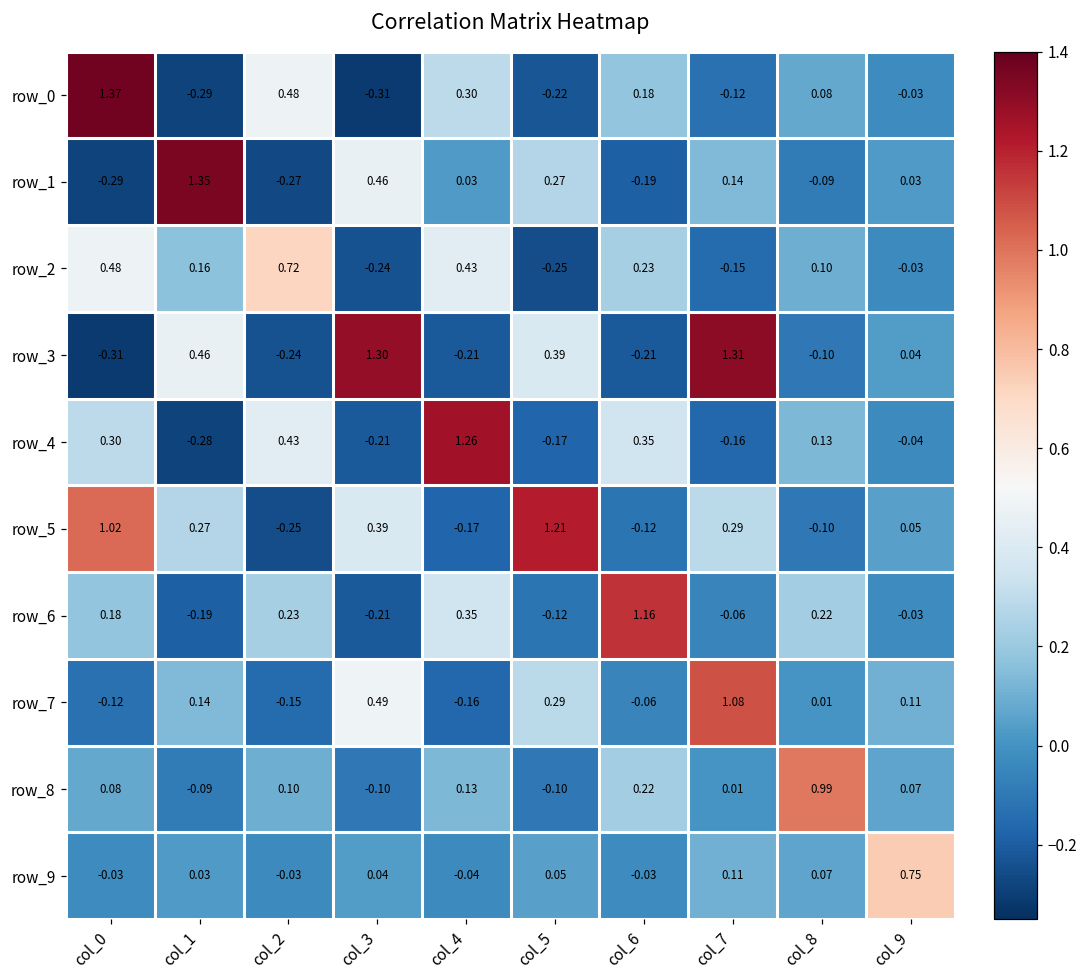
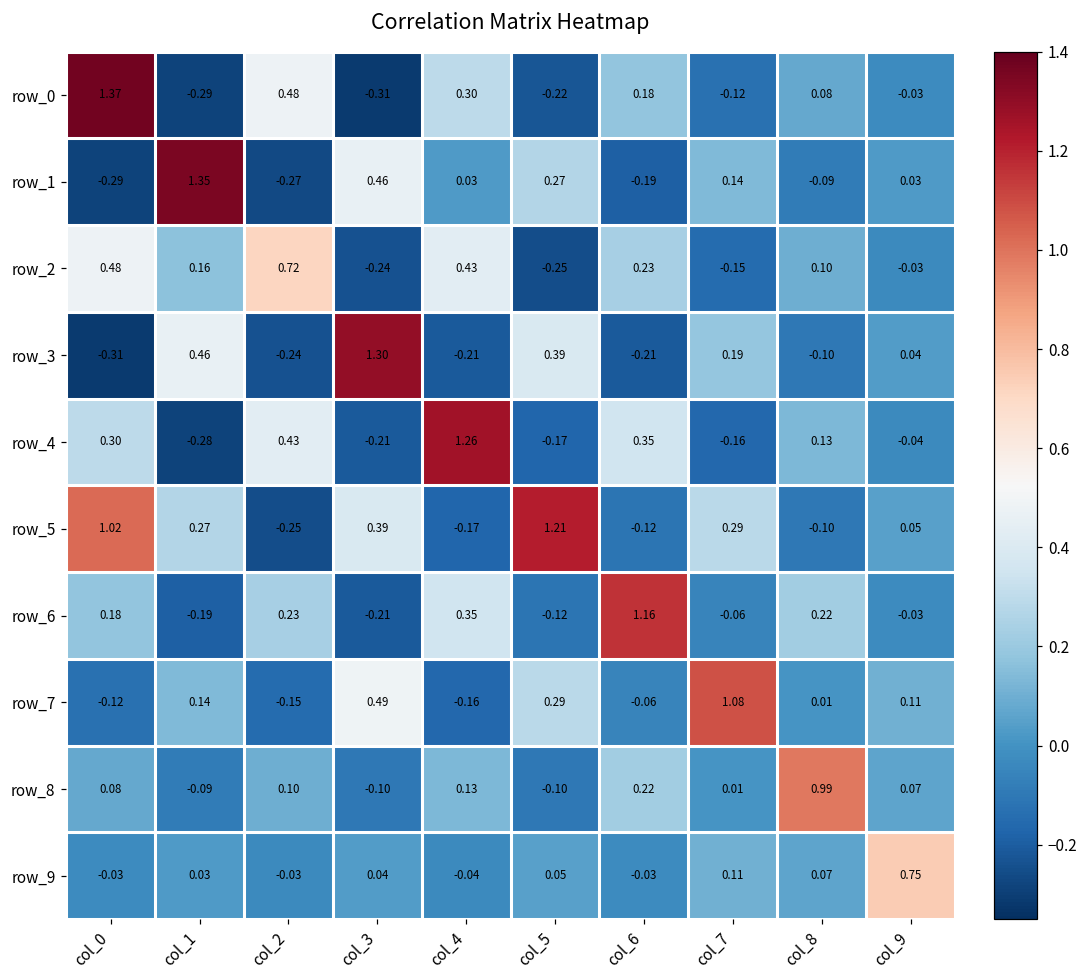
  {
    "row_0": {
      "col_0": 1.37,
      "col_1": -0.29,
      "col_2": 0.48,
      "col_3": -0.31,
      "col_4": 0.30,
      "col_5": -0.22,
      "col_6": 0.18,
      "col_7": -0.12,
      "col_8": 0.08,
      "col_9": -0.03
    },
    "row_1": {
      "col_0": -0.29,
      "col_1": 1.35,
      "col_2": -0.27,
      "col_3": 0.46,
      "col_4": 0.03,
      "col_5": 0.27,
      "col_6": -0.19,
      "col_7": 0.14,
      "col_8": -0.09,
      "col_9": 0.03
    },
    "row_2": {
      "col_0": 0.48,
      "col_1": 0.16,
      "col_2": 0.72,
      "col_3": -0.24,
      "col_4": 0.43,
      "col_5": -0.25,
      "col_6": 0.23,
      "col_7": -0.15,
      "col_8": 0.10,
      "col_9": -0.03
    },
    "row_3": {
      "col_0": -0.31,
      "col_1": 0.46,
      "col_2": -0.24,
      "col_3": 1.30,
      "col_4": -0.21,
      "col_5": 0.39,
      "col_6": -0.21,
-     "col_7": 1.31,
+     "col_7": 0.19,
      "col_8": -0.10,
      "col_9": 0.04
    },
    "row_4": {
      "col_0": 0.30,
      "col_1": -0.28,
      "col_2": 0.43,
      "col_3": -0.21,
      "col_4": 1.26,
      "col_5": -0.17,
      "col_6": 0.35,
      "col_7": -0.16,
      "col_8": 0.13,
      "col_9": -0.04
    },
    "row_5": {
      "col_0": 1.02,
      "col_1": 0.27,
      "col_2": -0.25,
      "col_3": 0.39,
      "col_4": -0.17,
      "col_5": 1.21,
      "col_6": -0.12,
      "col_7": 0.29,
      "col_8": -0.10,
      "col_9": 0.05
    },
    "row_6": {
      "col_0": 0.18,
      "col_1": -0.19,
      "col_2": 0.23,
      "col_3": -0.21,
      "col_4": 0.35,
      "col_5": -0.12,
      "col_6": 1.16,
      "col_7": -0.06,
      "col_8": 0.22,
      "col_9": -0.03
    },
    "row_7": {
      "col_0": -0.12,
      "col_1": 0.14,
      "col_2": -0.15,
      "col_3": 0.49,
      "col_4": -0.16,
      "col_5": 0.29,
      "col_6": -0.06,
      "col_7": 1.08,
      "col_8": 0.01,
      "col_9": 0.11
    },
    "row_8": {
      "col_0": 0.08,
      "col_1": -0.09,
      "col_2": 0.10,
      "col_3": -0.10,
      "col_4": 0.13,
      "col_5": -0.10,
      "col_6": 0.22,
      "col_7": 0.01,
      "col_8": 0.99,
      "col_9": 0.07
    },
    "row_9": {
      "col_0": -0.03,
      "col_1": 0.03,
      "col_2": -0.03,
      "col_3": 0.04,
      "col_4": -0.04,
      "col_5": 0.05,
      "col_6": -0.03,
      "col_7": 0.11,
      "col_8": 0.07,
      "col_9": 0.75
    }
  }
